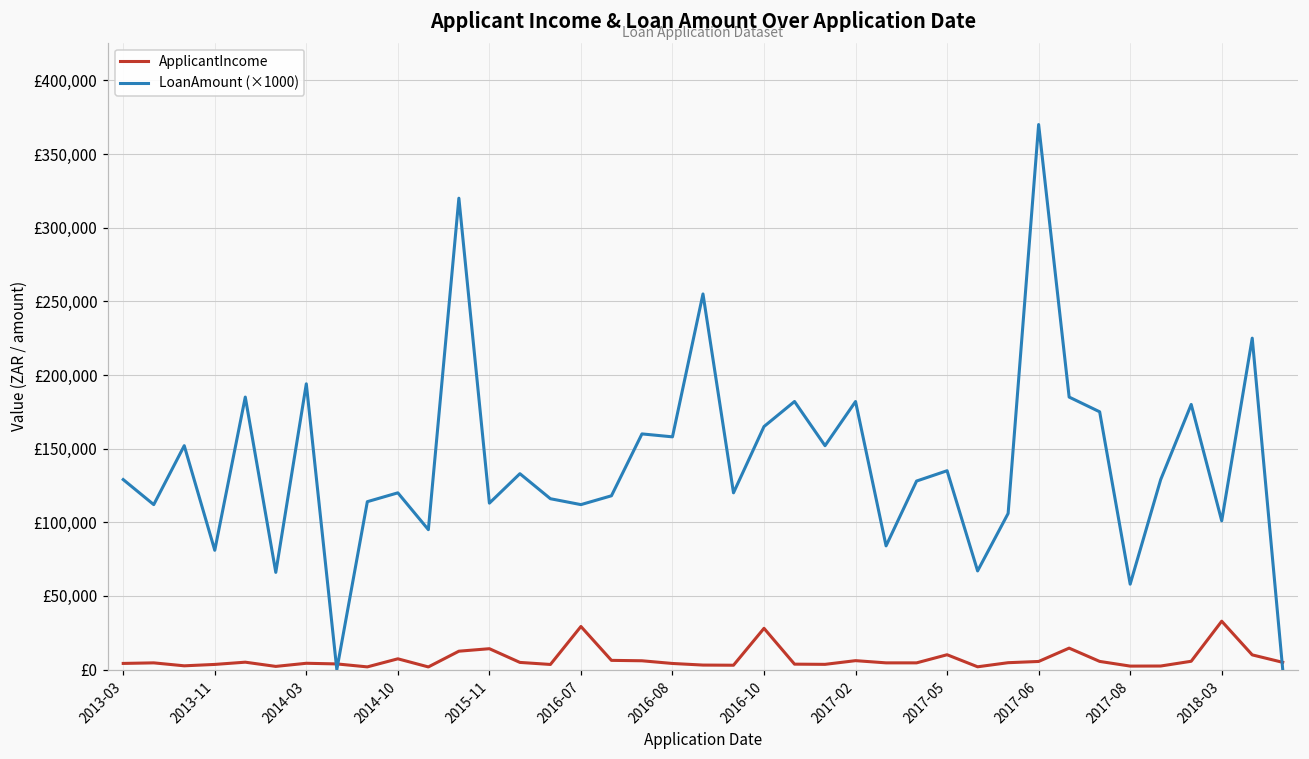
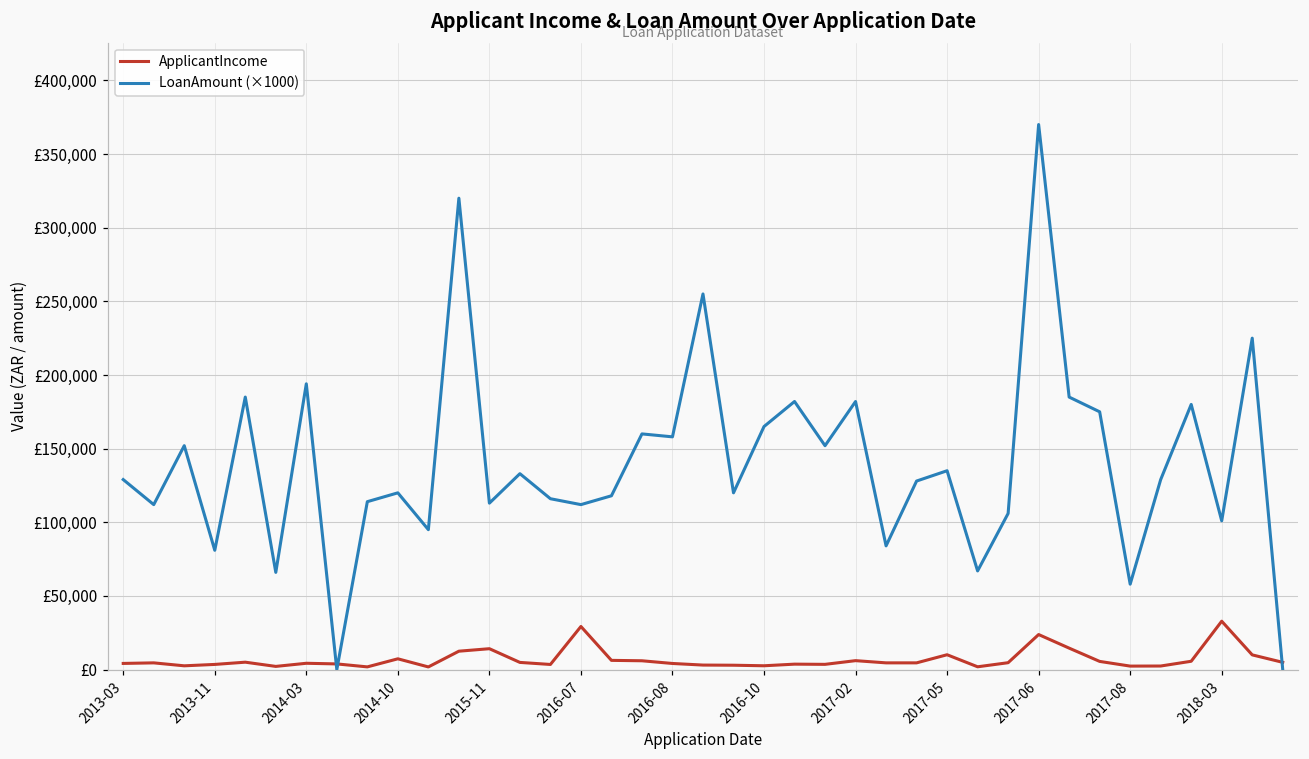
  {
    "ApplicantIncome": {
      "2013-03": "£4,000",
      "2013-11": "£4,000",
      "2014-03": "£4,000",
      "2014-10": "£7,000",
      "2015-11": "£14,000",
      "2016-07": "£29,000",
      "2016-08": "£4,000",
-     "2016-10": "£28,000",
+     "2016-10": "£3,000",
      "2017-02": "£6,000",
      "2017-05": "£10,000",
-     "2017-06": "£6,000",
+     "2017-06": "£24,000",
      "2017-08": "£2,000",
      "2018-03": "£33,000"
    },
    "LoanAmount (×1000)": {
      "2013-03": "£129,000",
      "2013-11": "£81,000",
      "2014-03": "£194,000",
      "2014-10": "£120,000",
      "2015-11": "£113,000",
      "2016-07": "£112,000",
      "2016-08": "£158,000",
      "2016-10": "£165,000",
      "2017-02": "£182,000",
      "2017-05": "£135,000",
      "2017-06": "£370,000",
      "2017-08": "£58,000",
      "2018-03": "£101,000"
    }
  }
